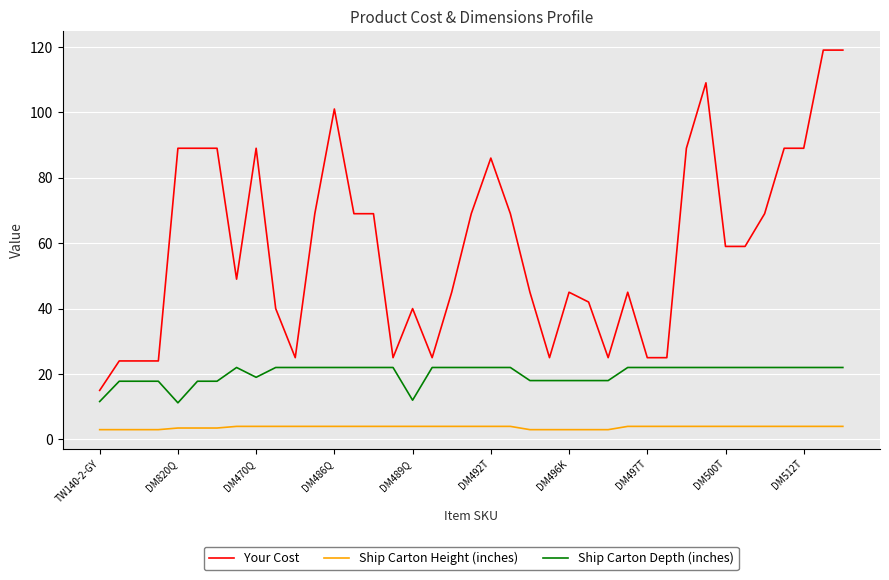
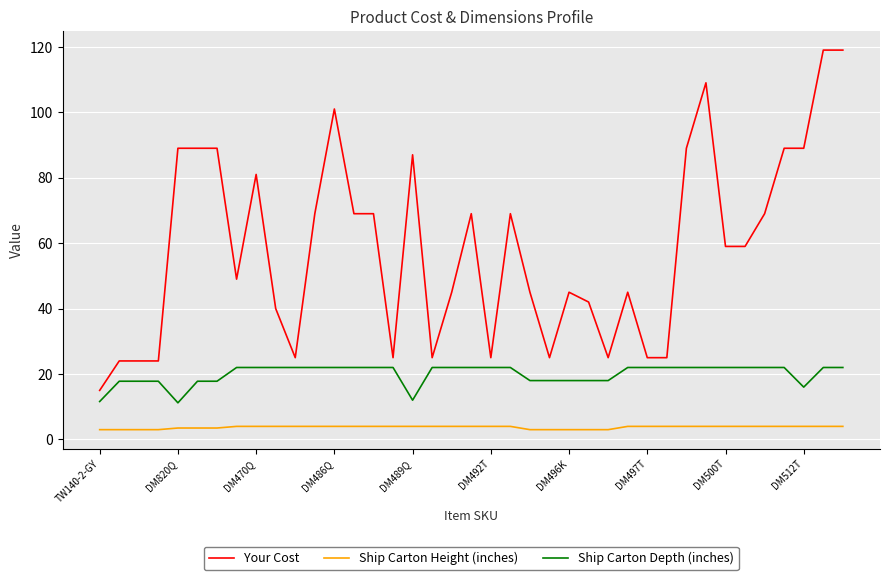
  {
    "Your Cost": {
      "TW140-2-GY": 15,
      "DM820Q": 89,
-     "DM470Q": 89,
+     "DM470Q": 81,
      "DM486Q": 101,
-     "DM489Q": 40,
-     "DM492T": 86,
+     "DM489Q": 87,
+     "DM492T": 25,
      "DM496K": 45,
      "DM497T": 25,
      "DM500T": 59,
      "DM512T": 89
    },
    "Ship Carton Height (inches)": {
      "TW140-2-GY": 3,
      "DM820Q": 4,
      "DM470Q": 4,
      "DM486Q": 4,
      "DM489Q": 4,
      "DM492T": 4,
      "DM496K": 3,
      "DM497T": 4,
      "DM500T": 4,
      "DM512T": 4
    },
    "Ship Carton Depth (inches)": {
      "TW140-2-GY": 12,
      "DM820Q": 11,
-     "DM470Q": 19,
+     "DM470Q": 22,
      "DM486Q": 22,
      "DM489Q": 12,
      "DM492T": 22,
      "DM496K": 18,
      "DM497T": 22,
      "DM500T": 22,
-     "DM512T": 22
+     "DM512T": 16
    }
  }
